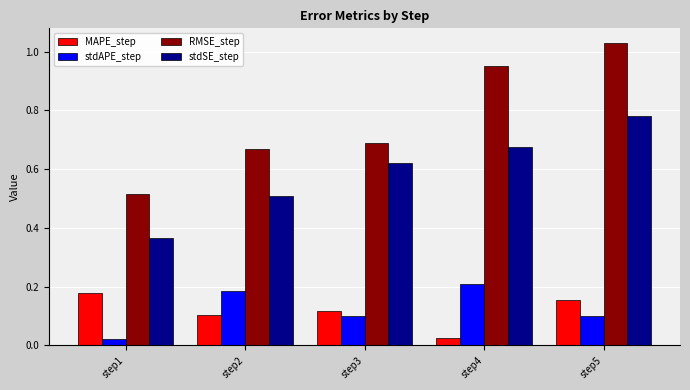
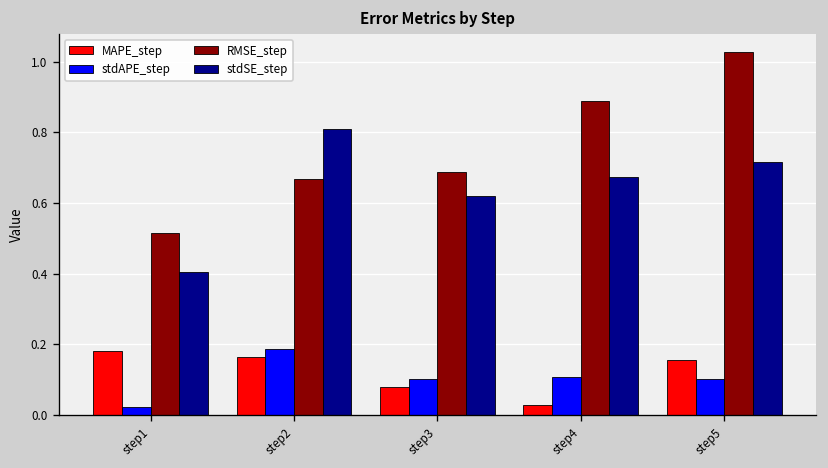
  {
    "MAPE_step": {
      "step1": 0.18,
-     "step2": 0.10,
-     "step3": 0.12,
+     "step2": 0.16,
+     "step3": 0.08,
      "step4": 0.03,
      "step5": 0.15
    },
    "stdAPE_step": {
      "step1": 0.02,
      "step2": 0.18,
      "step3": 0.10,
-     "step4": 0.21,
+     "step4": 0.11,
      "step5": 0.10
    },
    "RMSE_step": {
      "step1": 0.52,
      "step2": 0.67,
      "step3": 0.69,
-     "step4": 0.95,
+     "step4": 0.89,
      "step5": 1.03
    },
    "stdSE_step": {
-     "step1": 0.37,
-     "step2": 0.51,
+     "step1": 0.40,
+     "step2": 0.81,
      "step3": 0.62,
      "step4": 0.67,
-     "step5": 0.78
+     "step5": 0.71
    }
  }
